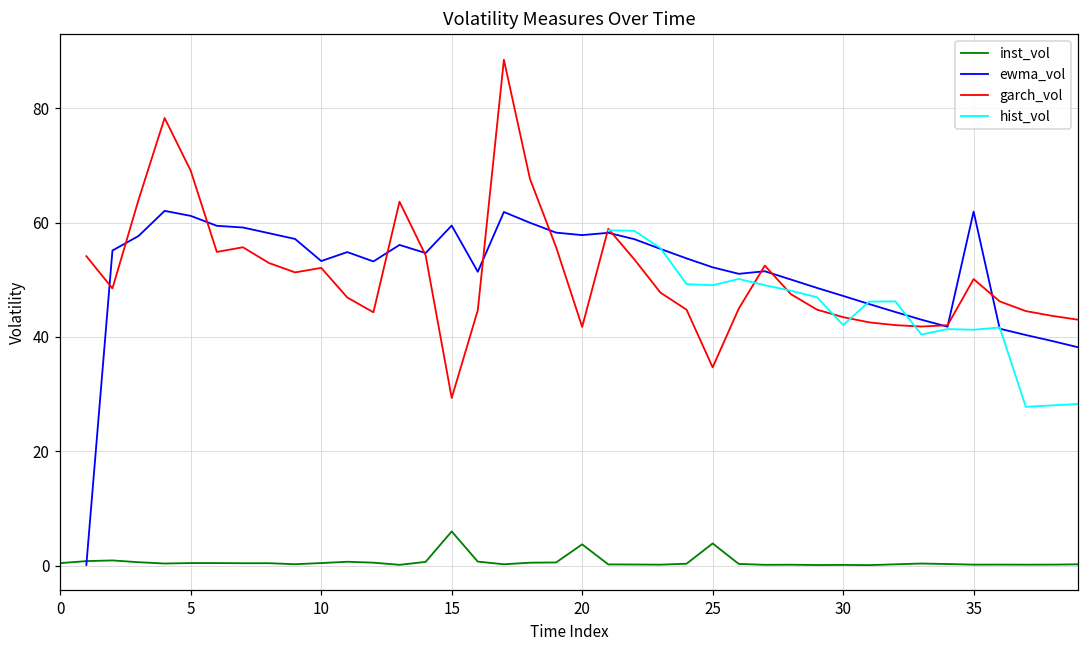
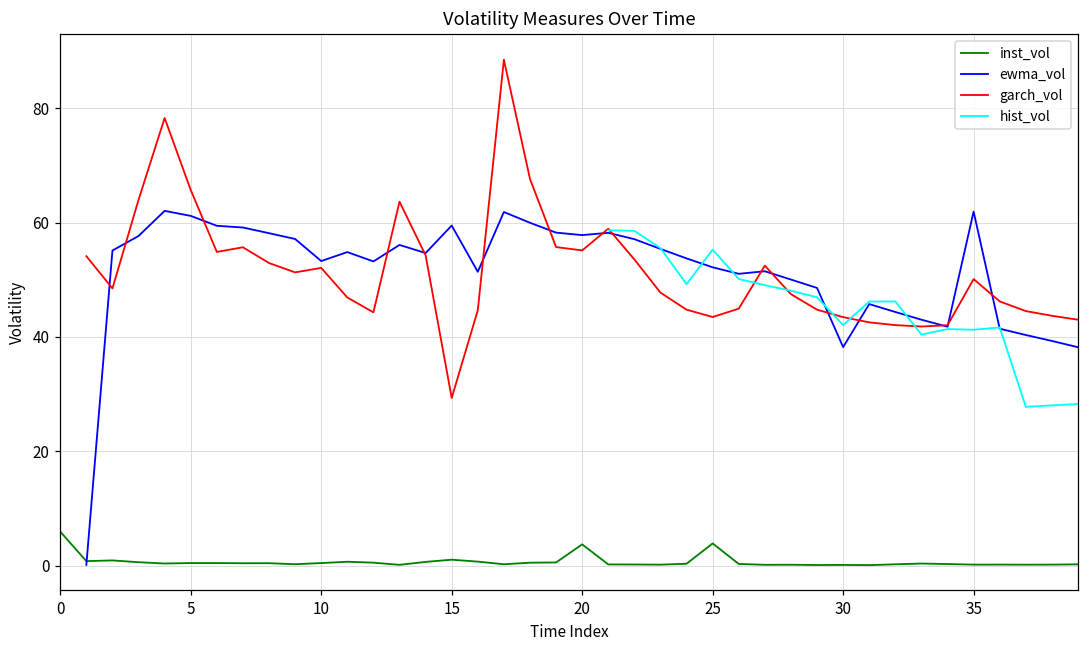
  {
    "inst_vol": {
-     "0": 0,
+     "0": 6,
      "5": 0,
      "10": 0,
-     "15": 6,
+     "15": 1,
      "20": 4,
      "25": 4,
      "30": 0,
      "35": 0
    },
    "ewma_vol": {
      "5": 61,
      "10": 53,
      "15": 59,
      "20": 58,
      "25": 52,
-     "30": 47,
+     "30": 38,
      "35": 62
    },
    "garch_vol": {
-     "5": 69,
+     "5": 66,
      "10": 52,
      "15": 29,
-     "20": 42,
-     "25": 35,
+     "20": 55,
+     "25": 43,
      "30": 43,
      "35": 50
    },
    "hist_vol": {
-     "25": 49,
+     "25": 55,
      "30": 42,
      "35": 41
    }
  }
